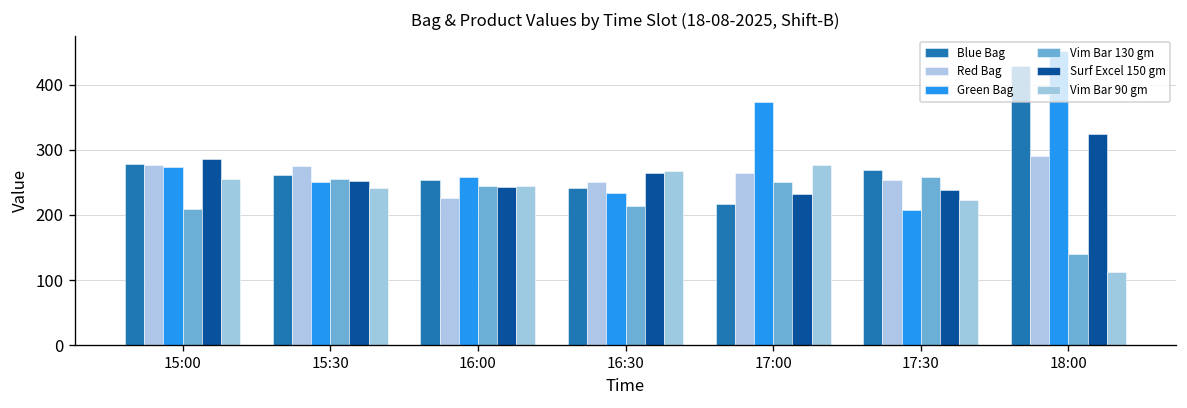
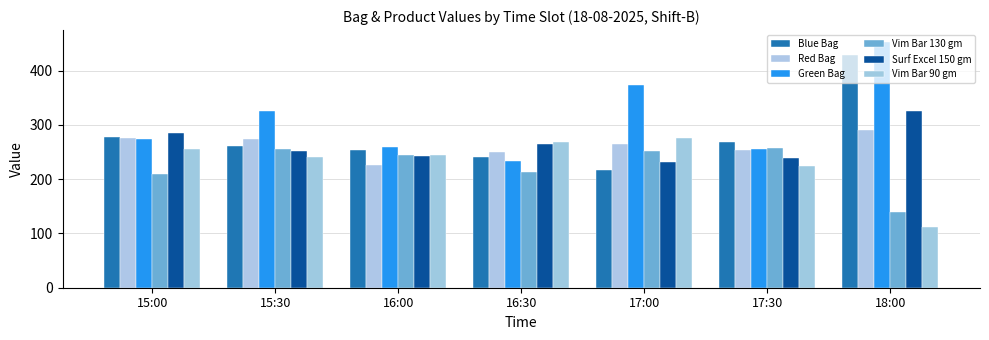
  {
    "Green Bag": {
      "15:00": 270,
-     "15:30": 250,
+     "15:30": 330,
      "16:00": 260,
      "16:30": 230,
      "17:00": 370,
-     "17:30": 210
+     "17:30": 250
    }
  }
